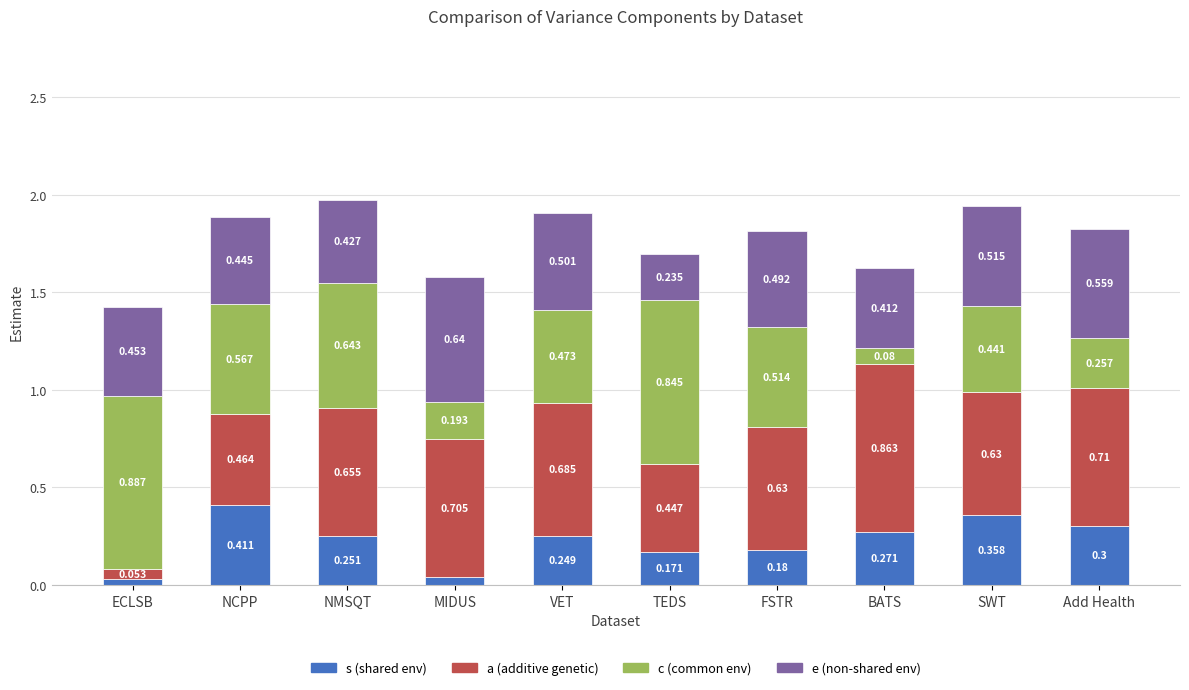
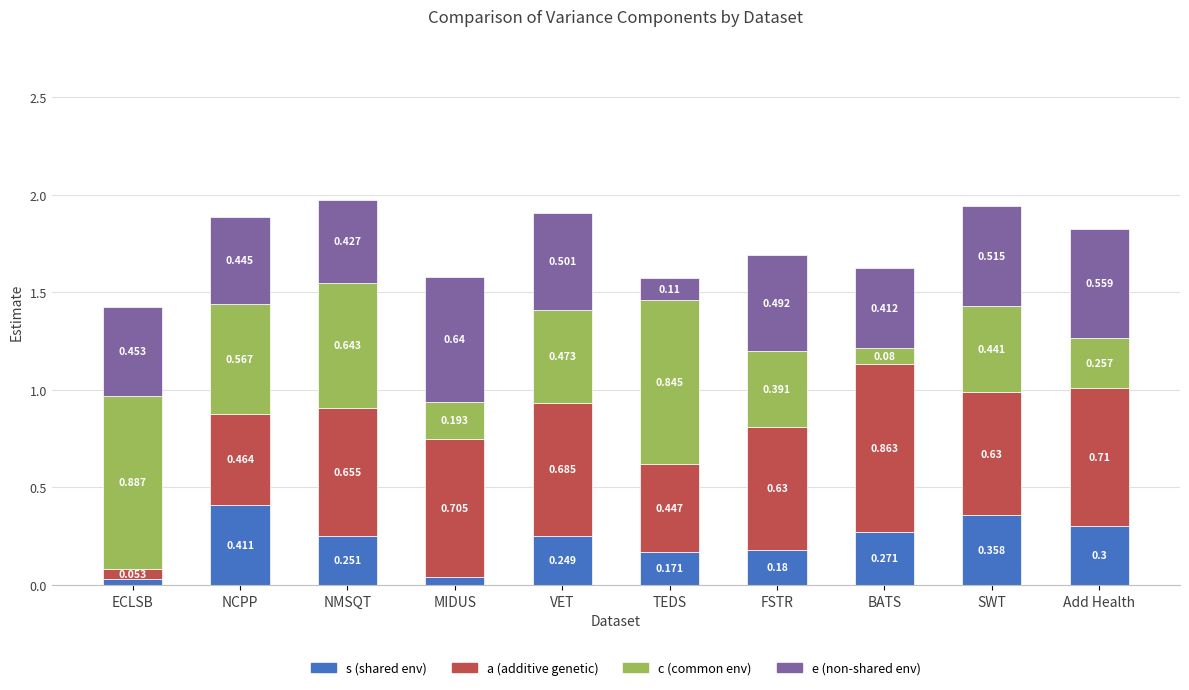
  {
    "s (shared env)": {
      "NCPP": 0.411,
      "NMSQT": 0.251,
      "VET": 0.249,
      "TEDS": 0.171,
      "FSTR": 0.18,
      "BATS": 0.271,
      "SWT": 0.358,
      "Add Health": 0.3
    },
    "a (additive genetic)": {
      "ECLSB": 0.053,
      "NCPP": 0.464,
      "NMSQT": 0.655,
      "MIDUS": 0.705,
      "VET": 0.685,
      "TEDS": 0.447,
      "FSTR": 0.63,
      "BATS": 0.863,
      "SWT": 0.63,
      "Add Health": 0.71
    },
    "c (common env)": {
      "ECLSB": 0.887,
      "NCPP": 0.567,
      "NMSQT": 0.643,
      "MIDUS": 0.193,
      "VET": 0.473,
      "TEDS": 0.845,
-     "FSTR": 0.514,
+     "FSTR": 0.391,
      "BATS": 0.08,
      "SWT": 0.441,
      "Add Health": 0.257
    },
    "e (non-shared env)": {
      "ECLSB": 0.453,
      "NCPP": 0.445,
      "NMSQT": 0.427,
      "MIDUS": 0.64,
      "VET": 0.501,
-     "TEDS": 0.235,
+     "TEDS": 0.11,
      "FSTR": 0.492,
      "BATS": 0.412,
      "SWT": 0.515,
      "Add Health": 0.559
    }
  }
